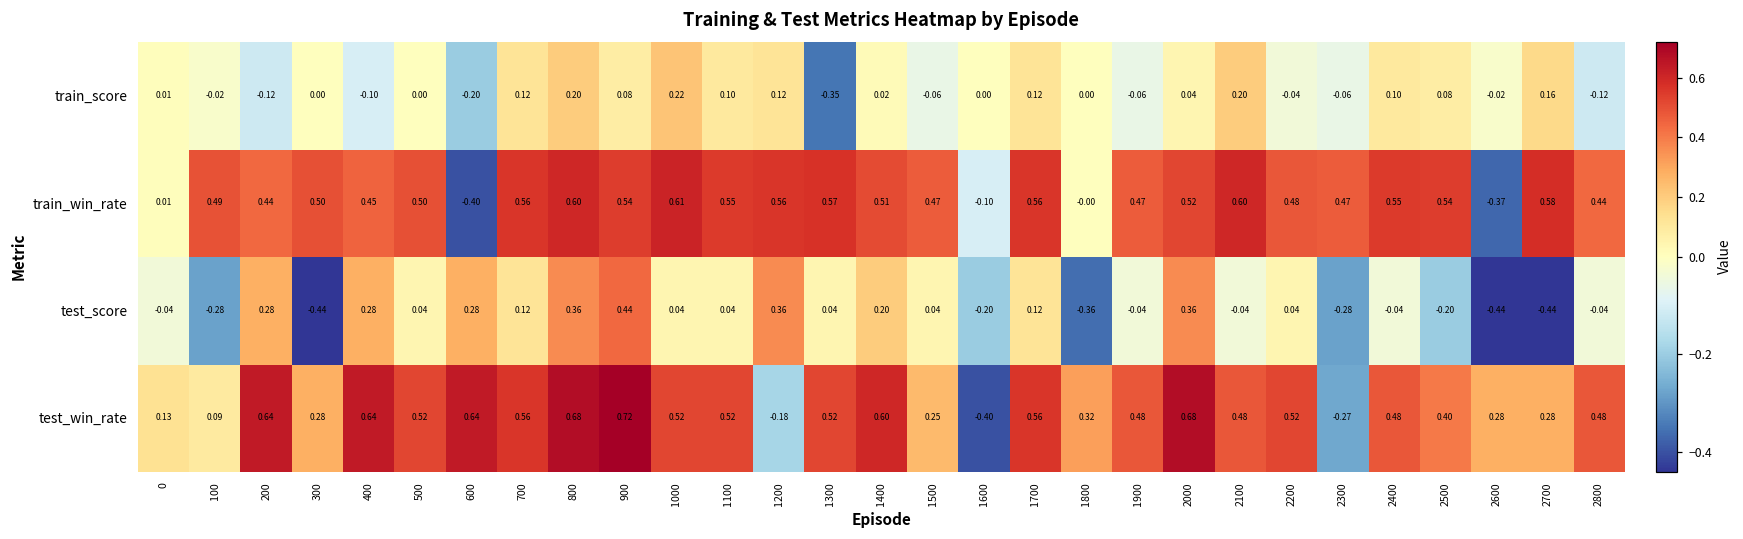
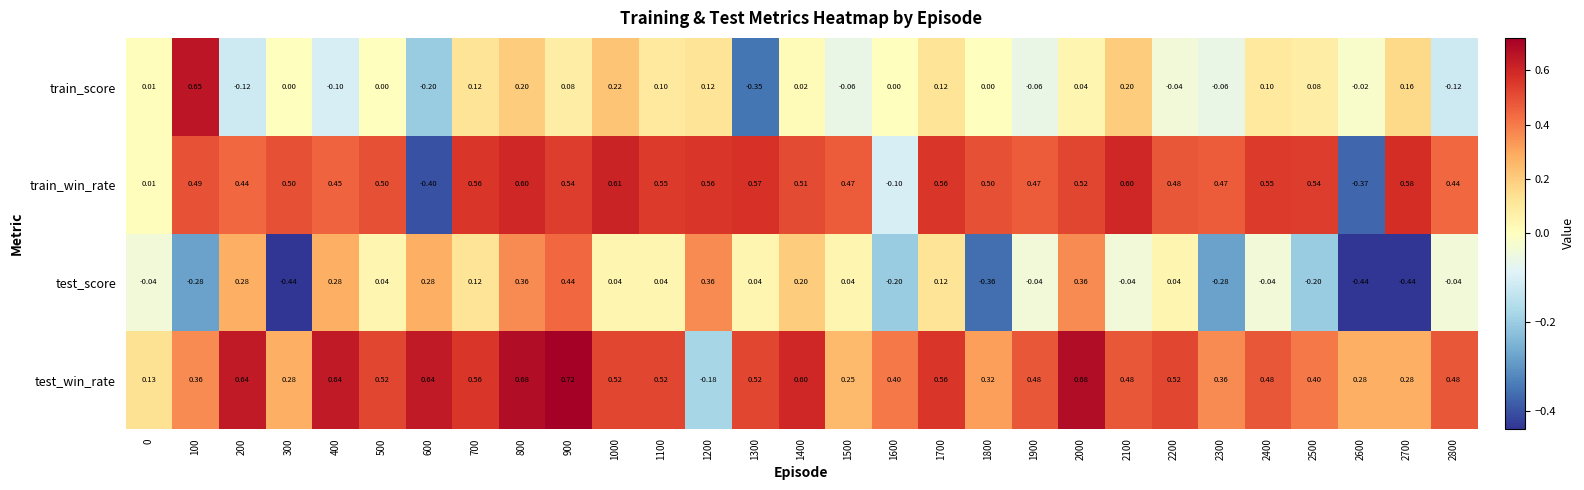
  {
    "train_score": {
      "0": 0.01,
-     "100": -0.02,
+     "100": 0.65,
      "200": -0.12,
      "300": 0.00,
      "400": -0.10,
      "500": 0.00,
      "600": -0.20,
      "700": 0.12,
      "800": 0.20,
      "900": 0.08,
      "1000": 0.22,
      "1100": 0.10,
      "1200": 0.12,
      "1300": -0.35,
      "1400": 0.02,
      "1500": -0.06,
      "1600": 0.00,
      "1700": 0.12,
      "1800": 0.00,
      "1900": -0.06,
      "2000": 0.04,
      "2100": 0.20,
      "2200": -0.04,
      "2300": -0.06,
      "2400": 0.10,
      "2500": 0.08,
      "2600": -0.02,
      "2700": 0.16,
      "2800": -0.12
    },
    "train_win_rate": {
      "0": 0.01,
      "100": 0.49,
      "200": 0.44,
      "300": 0.50,
      "400": 0.45,
      "500": 0.50,
      "600": -0.40,
      "700": 0.56,
      "800": 0.60,
      "900": 0.54,
      "1000": 0.61,
      "1100": 0.55,
      "1200": 0.56,
      "1300": 0.57,
      "1400": 0.51,
      "1500": 0.47,
      "1600": -0.10,
      "1700": 0.56,
-     "1800": -0.00,
+     "1800": 0.50,
      "1900": 0.47,
      "2000": 0.52,
      "2100": 0.60,
      "2200": 0.48,
      "2300": 0.47,
      "2400": 0.55,
      "2500": 0.54,
      "2600": -0.37,
      "2700": 0.58,
      "2800": 0.44
    },
    "test_score": {
      "0": -0.04,
      "100": -0.28,
      "200": 0.28,
      "300": -0.44,
      "400": 0.28,
      "500": 0.04,
      "600": 0.28,
      "700": 0.12,
      "800": 0.36,
      "900": 0.44,
      "1000": 0.04,
      "1100": 0.04,
      "1200": 0.36,
      "1300": 0.04,
      "1400": 0.20,
      "1500": 0.04,
      "1600": -0.20,
      "1700": 0.12,
      "1800": -0.36,
      "1900": -0.04,
      "2000": 0.36,
      "2100": -0.04,
      "2200": 0.04,
      "2300": -0.28,
      "2400": -0.04,
      "2500": -0.20,
      "2600": -0.44,
      "2700": -0.44,
      "2800": -0.04
    },
    "test_win_rate": {
      "0": 0.13,
-     "100": 0.09,
+     "100": 0.36,
      "200": 0.64,
      "300": 0.28,
      "400": 0.64,
      "500": 0.52,
      "600": 0.64,
      "700": 0.56,
      "800": 0.68,
      "900": 0.72,
      "1000": 0.52,
      "1100": 0.52,
      "1200": -0.18,
      "1300": 0.52,
      "1400": 0.60,
      "1500": 0.25,
-     "1600": -0.40,
+     "1600": 0.40,
      "1700": 0.56,
      "1800": 0.32,
      "1900": 0.48,
      "2000": 0.68,
      "2100": 0.48,
      "2200": 0.52,
-     "2300": -0.27,
+     "2300": 0.36,
      "2400": 0.48,
      "2500": 0.40,
      "2600": 0.28,
      "2700": 0.28,
      "2800": 0.48
    }
  }
